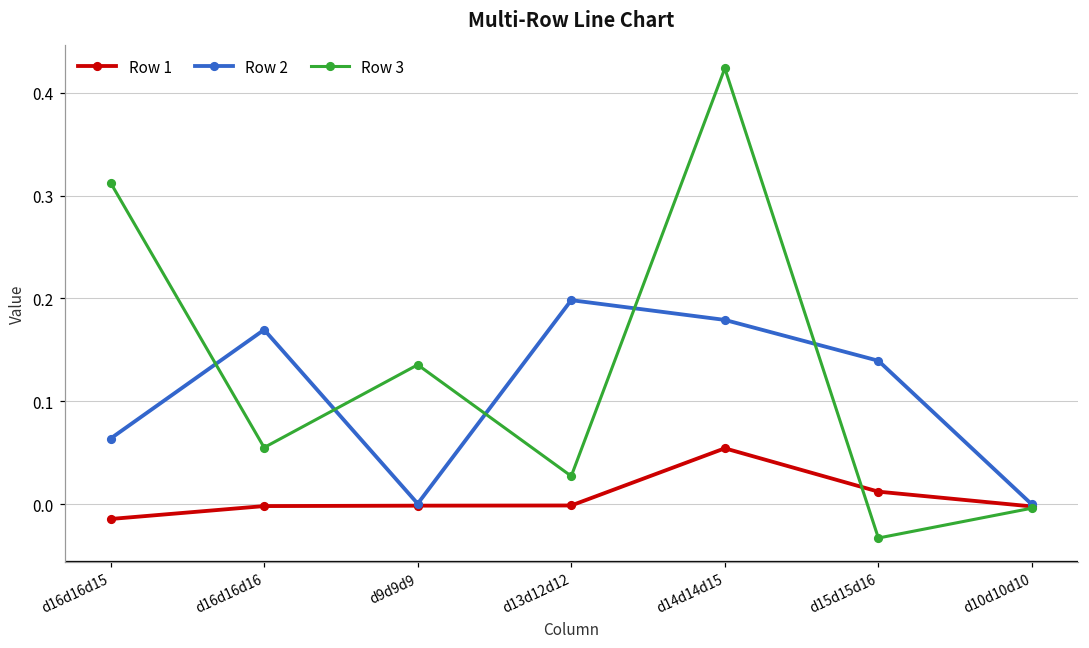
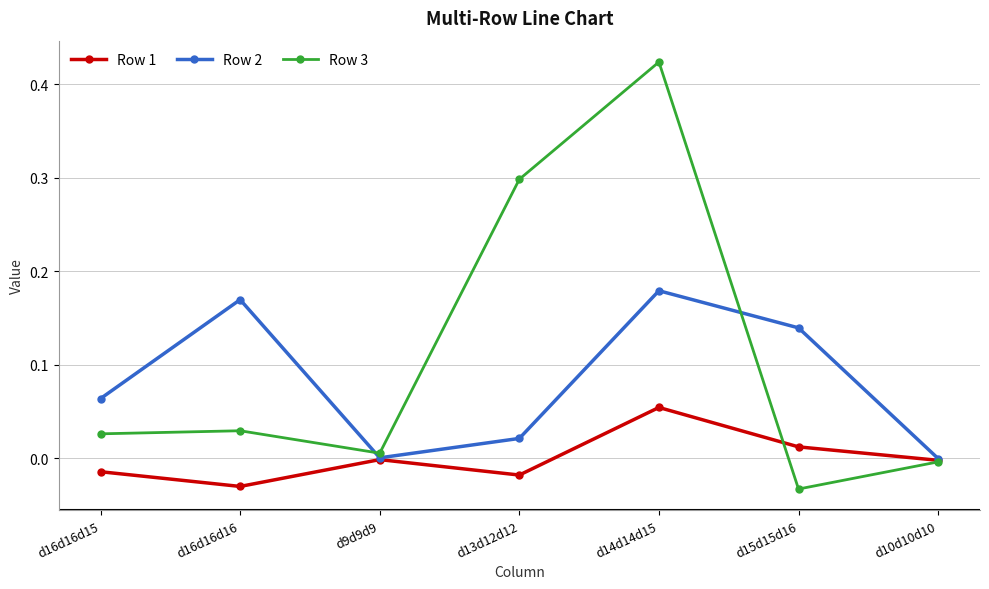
  {
    "Row 1": {
      "d16d16d15": -0.01,
-     "d16d16d16": 0.00,
-     "d13d12d12": 0.00,
+     "d16d16d16": -0.03,
+     "d13d12d12": -0.02,
      "d14d14d15": 0.05,
      "d15d15d16": 0.01
    },
    "Row 2": {
      "d16d16d15": 0.06,
      "d16d16d16": 0.17,
-     "d13d12d12": 0.20,
+     "d13d12d12": 0.02,
      "d14d14d15": 0.18,
      "d15d15d16": 0.14
    },
    "Row 3": {
-     "d16d16d15": 0.31,
-     "d16d16d16": 0.06,
-     "d9d9d9": 0.14,
-     "d13d12d12": 0.03,
+     "d16d16d15": 0.03,
+     "d16d16d16": 0.03,
+     "d9d9d9": 0.01,
+     "d13d12d12": 0.30,
      "d14d14d15": 0.42,
      "d15d15d16": -0.03
    }
  }
